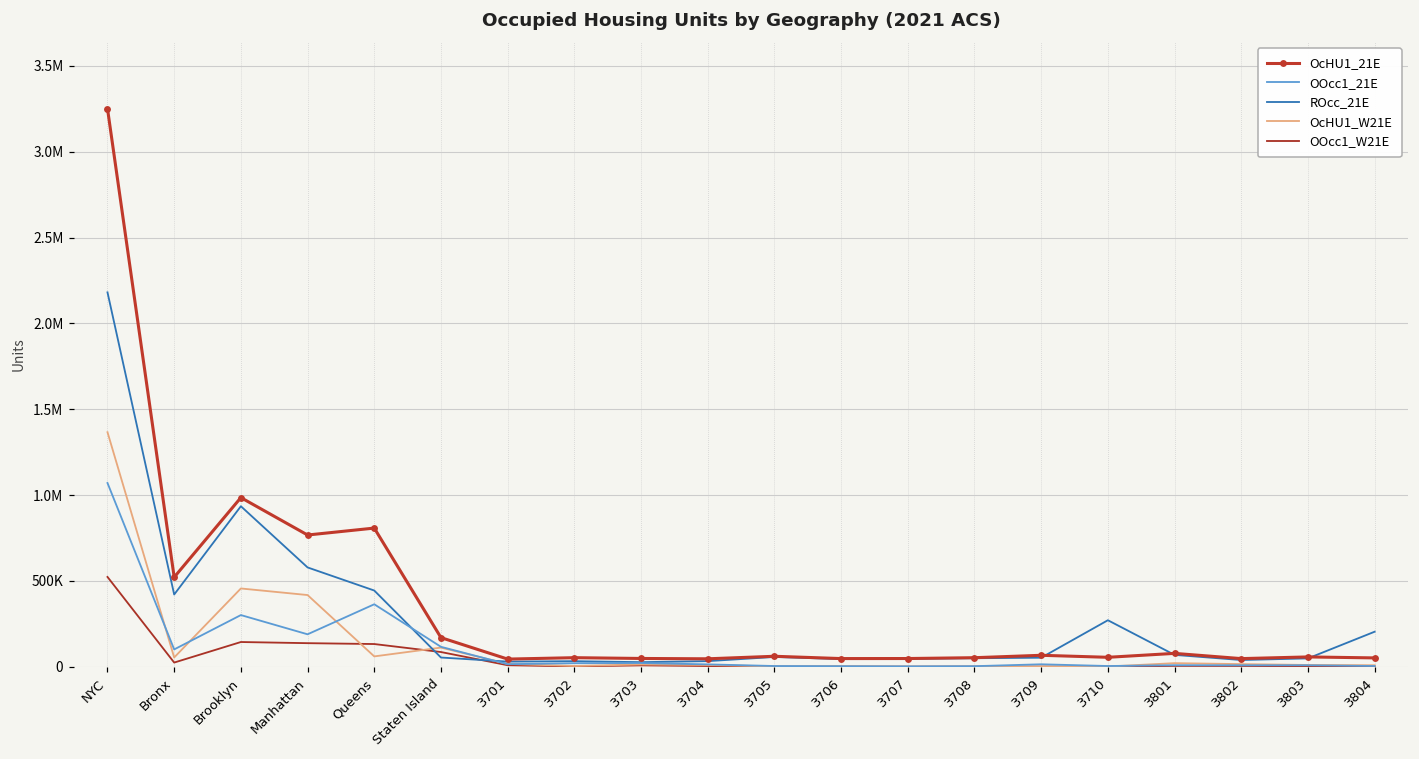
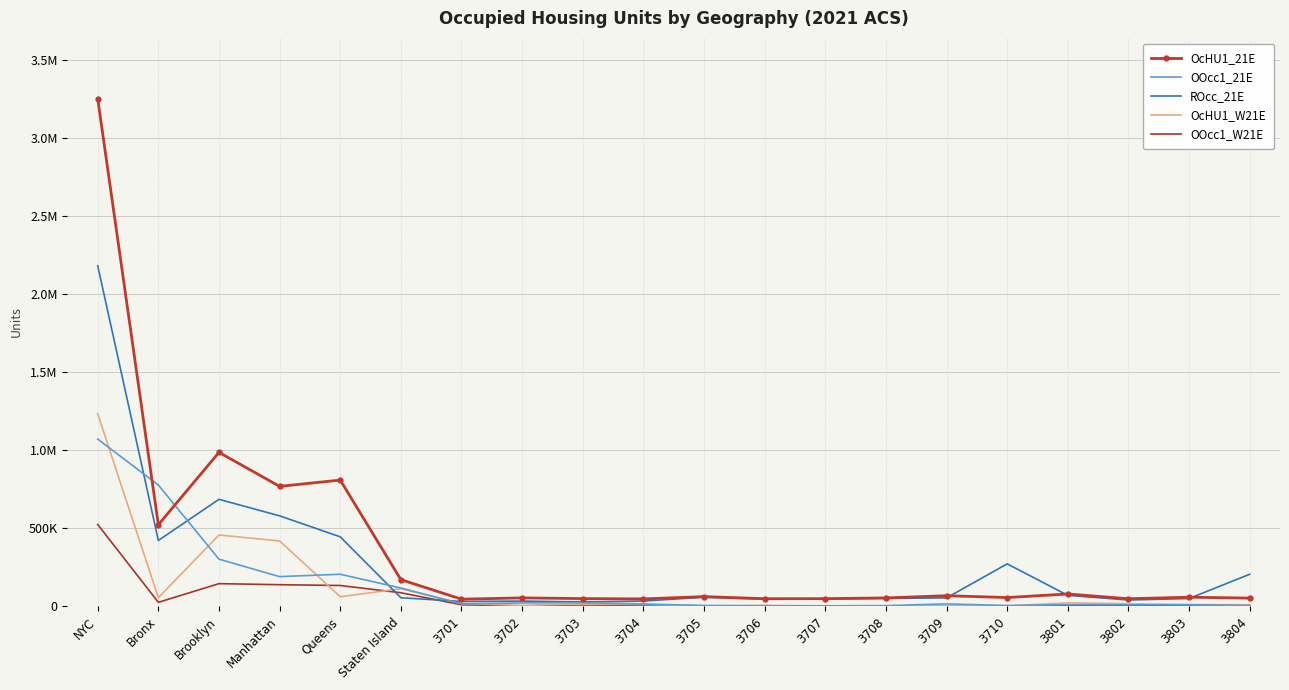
  {
    "OOcc1_21E": {
      "NYC": 1070000,
-     "Bronx": 100000,
+     "Bronx": 780000,
      "Brooklyn": 300000,
      "Manhattan": 190000,
-     "Queens": 360000
+     "Queens": 200000
    },
    "ROcc_21E": {
      "NYC": 2180000,
      "Bronx": 420000,
-     "Brooklyn": 930000,
+     "Brooklyn": 680000,
      "Manhattan": 580000,
      "Queens": 440000,
      "Staten Island": 50000,
      "3710": 270000,
      "3804": 200000
    },
    "OcHU1_W21E": {
-     "NYC": 1370000,
+     "NYC": 1230000,
      "Bronx": 50000,
      "Brooklyn": 460000,
      "Manhattan": 420000,
      "Queens": 60000
    }
  }
